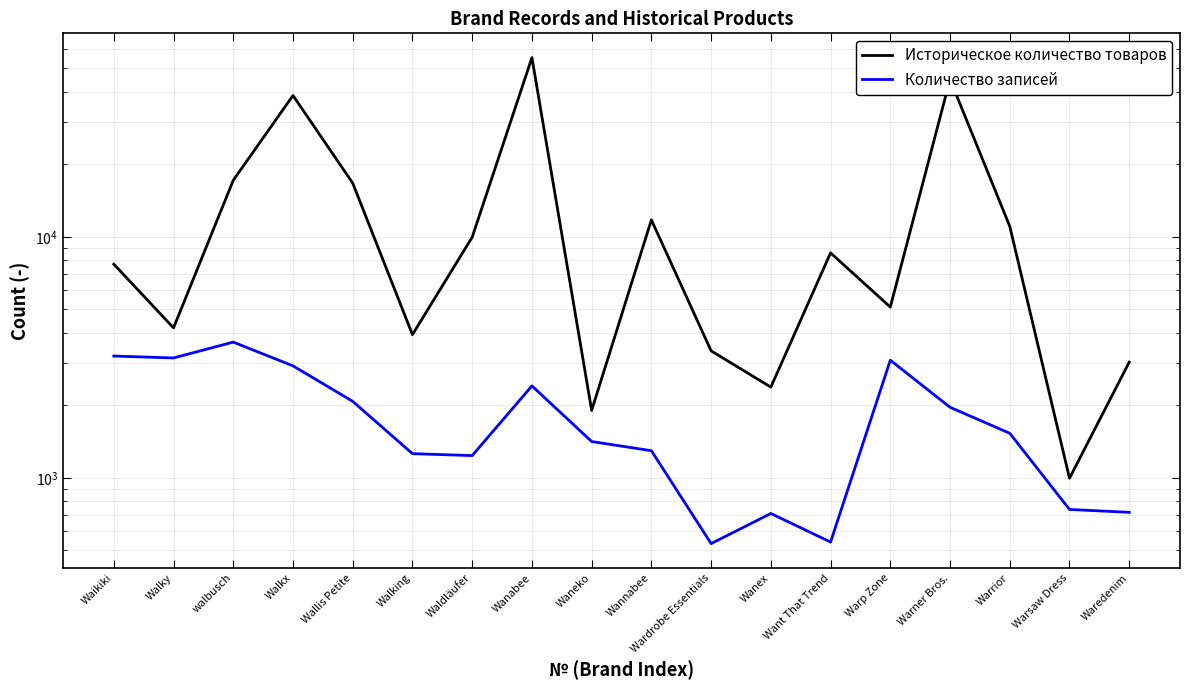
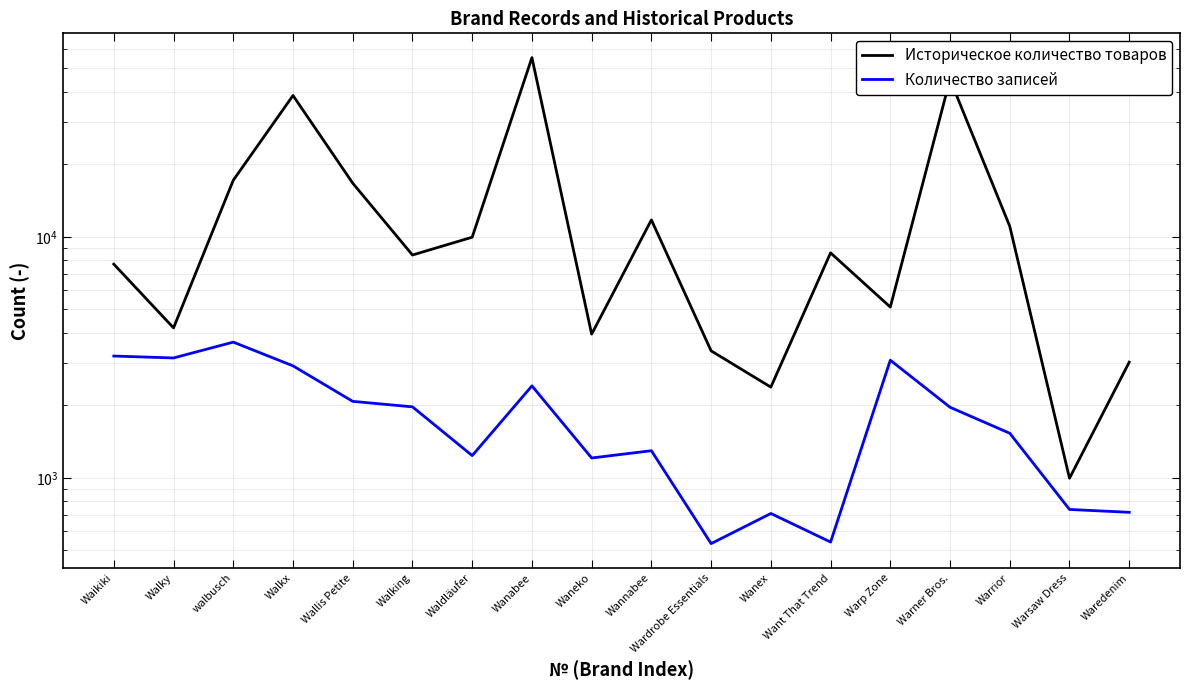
  {
    "Историческое количество товаров": {
      "Waikiki": 7700,
      "Walky": 4200,
      "walbusch": 17000,
      "Walkx": 39000,
      "Wallis Petite": 17000,
-     "Walking": 3900,
+     "Walking": 8400,
      "Waldläufer": 10000,
      "Wanabee": 55000,
-     "Waneko": 1900,
+     "Waneko": 4000,
      "Wannabee": 12000,
      "Wardrobe Essentials": 3400,
      "Wanex": 2400,
      "Want That Trend": 8600,
      "Warp Zone": 5100,
      "Warrior": 11000,
      "Warsaw Dress": 1000,
      "Waredenim": 3000
    },
    "Количество записей": {
      "Waikiki": 3200,
      "Walky": 3100,
      "walbusch": 3700,
      "Walkx": 2900,
      "Wallis Petite": 2100,
-     "Walking": 1300,
+     "Walking": 2000,
      "Waldläufer": 1200,
      "Wanabee": 2400,
-     "Waneko": 1400,
+     "Waneko": 1200,
      "Wannabee": 1300,
      "Wardrobe Essentials": 530,
      "Wanex": 710,
      "Want That Trend": 540,
      "Warp Zone": 3100,
      "Warner Bros.": 2000,
      "Warrior": 1500,
      "Warsaw Dress": 740,
      "Waredenim": 720
    }
  }
